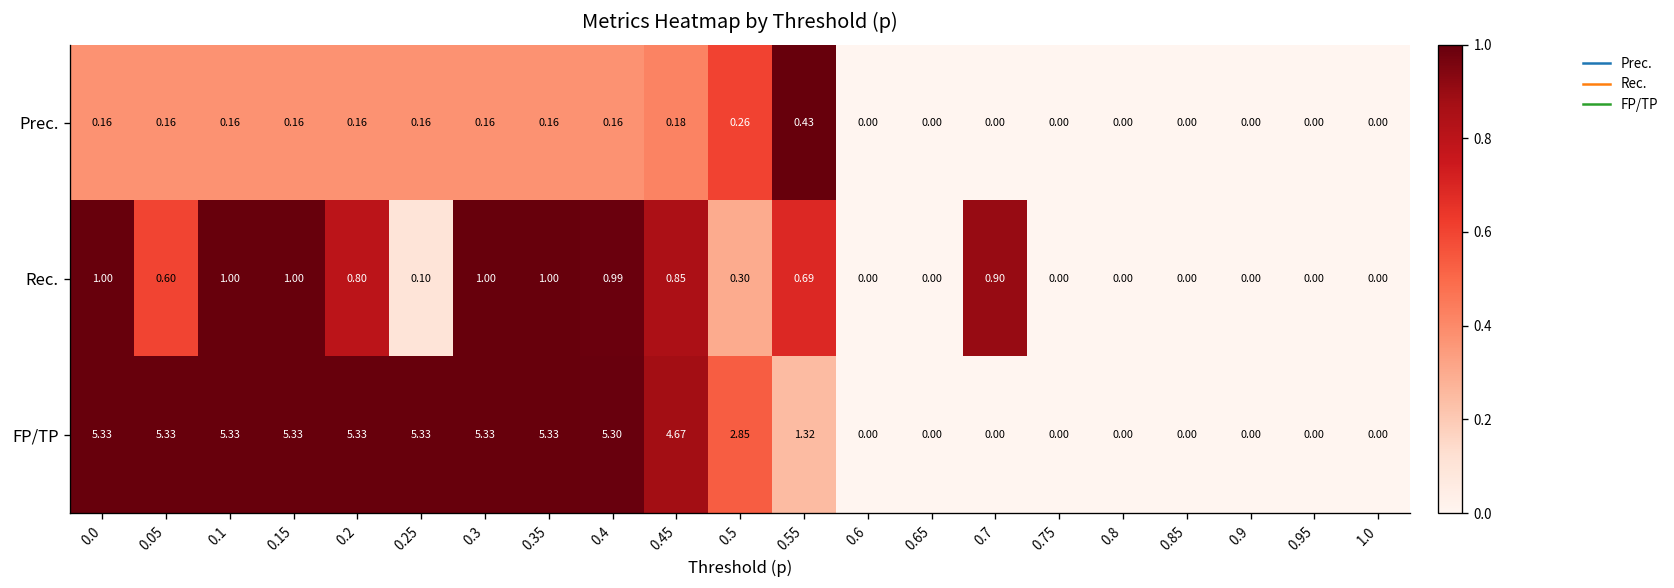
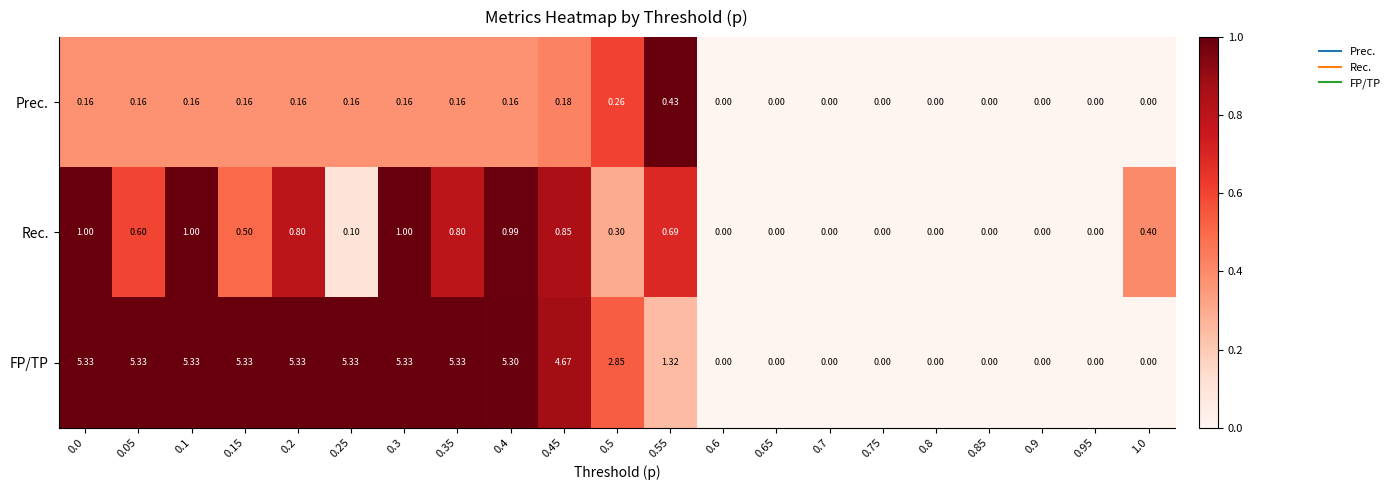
  {
    "Prec.": {
      "0.0": 0.16,
      "0.05": 0.16,
      "0.1": 0.16,
      "0.15": 0.16,
      "0.2": 0.16,
      "0.25": 0.16,
      "0.3": 0.16,
      "0.35": 0.16,
      "0.4": 0.16,
      "0.45": 0.18,
      "0.5": 0.26,
      "0.55": 0.43,
      "0.6": 0.00,
      "0.65": 0.00,
      "0.7": 0.00,
      "0.75": 0.00,
      "0.8": 0.00,
      "0.85": 0.00,
      "0.9": 0.00,
      "0.95": 0.00,
      "1.0": 0.00
    },
    "Rec.": {
      "0.0": 1.00,
      "0.05": 0.60,
      "0.1": 1.00,
-     "0.15": 1.00,
+     "0.15": 0.50,
      "0.2": 0.80,
      "0.25": 0.10,
      "0.3": 1.00,
-     "0.35": 1.00,
+     "0.35": 0.80,
      "0.4": 0.99,
      "0.45": 0.85,
      "0.5": 0.30,
      "0.55": 0.69,
      "0.6": 0.00,
      "0.65": 0.00,
-     "0.7": 0.90,
+     "0.7": 0.00,
      "0.75": 0.00,
      "0.8": 0.00,
      "0.85": 0.00,
      "0.9": 0.00,
      "0.95": 0.00,
-     "1.0": 0.00
+     "1.0": 0.40
    },
    "FP/TP": {
      "0.0": 5.33,
      "0.05": 5.33,
      "0.1": 5.33,
      "0.15": 5.33,
      "0.2": 5.33,
      "0.25": 5.33,
      "0.3": 5.33,
      "0.35": 5.33,
      "0.4": 5.30,
      "0.45": 4.67,
      "0.5": 2.85,
      "0.55": 1.32,
      "0.6": 0.00,
      "0.65": 0.00,
      "0.7": 0.00,
      "0.75": 0.00,
      "0.8": 0.00,
      "0.85": 0.00,
      "0.9": 0.00,
      "0.95": 0.00,
      "1.0": 0.00
    }
  }
